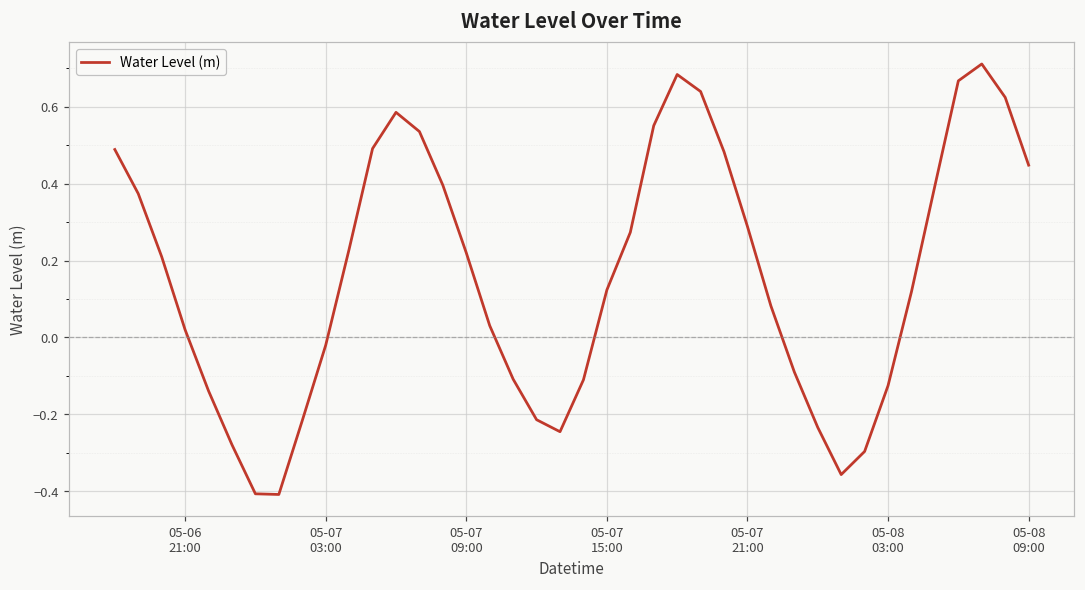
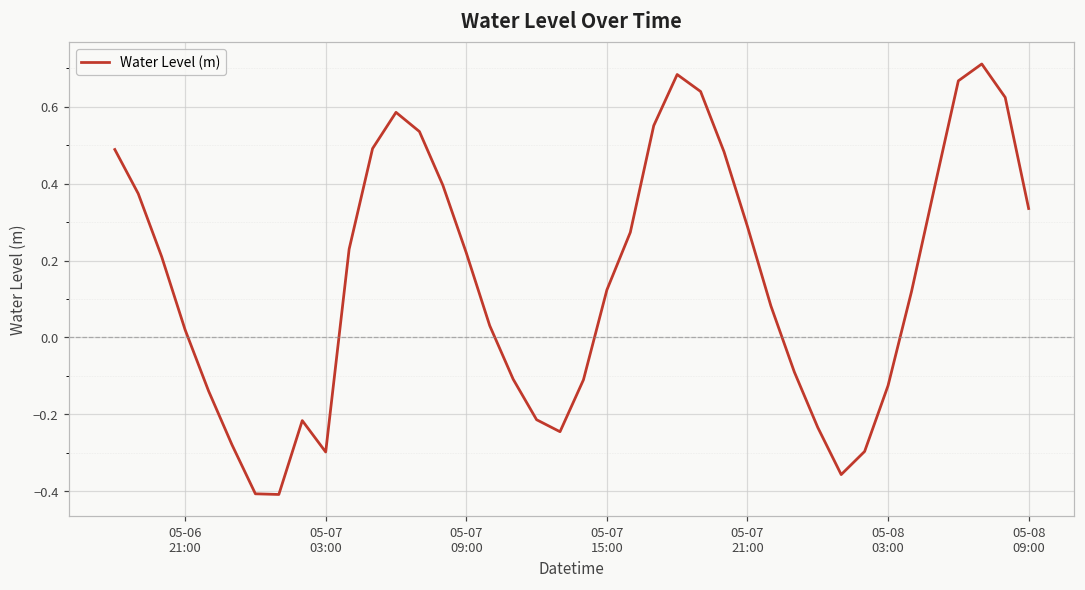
  {
    "05-06 21:00": 0.02,
-   "05-07 03:00": -0.02,
+   "05-07 03:00": -0.30,
    "05-07 09:00": 0.22,
    "05-07 15:00": 0.12,
    "05-07 21:00": 0.29,
    "05-08 03:00": -0.13,
-   "05-08 09:00": 0.45
+   "05-08 09:00": 0.34
  }
